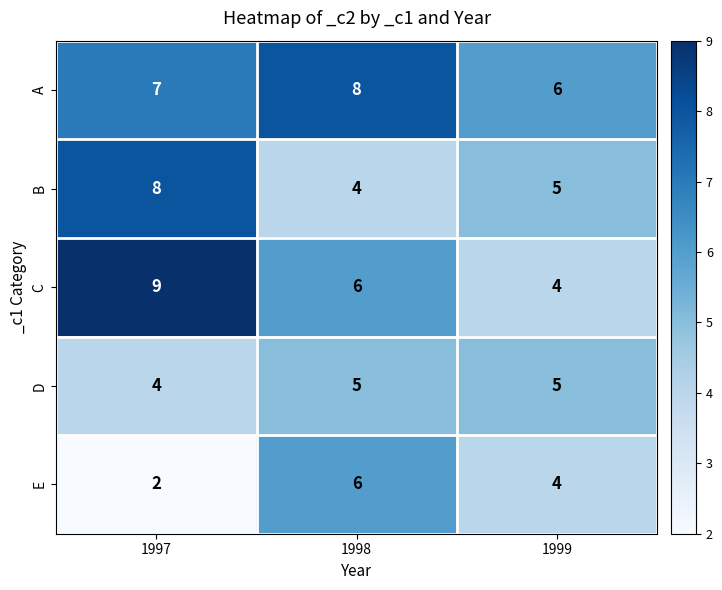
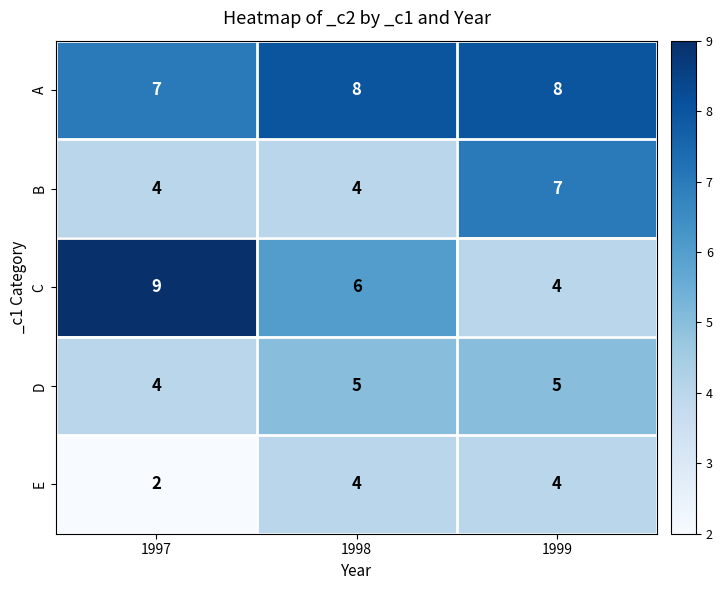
  {
    "A": {
      "1997": 7,
      "1998": 8,
-     "1999": 6
+     "1999": 8
    },
    "B": {
-     "1997": 8,
+     "1997": 4,
      "1998": 4,
-     "1999": 5
+     "1999": 7
    },
    "C": {
      "1997": 9,
      "1998": 6,
      "1999": 4
    },
    "D": {
      "1997": 4,
      "1998": 5,
      "1999": 5
    },
    "E": {
      "1997": 2,
-     "1998": 6,
+     "1998": 4,
      "1999": 4
    }
  }
